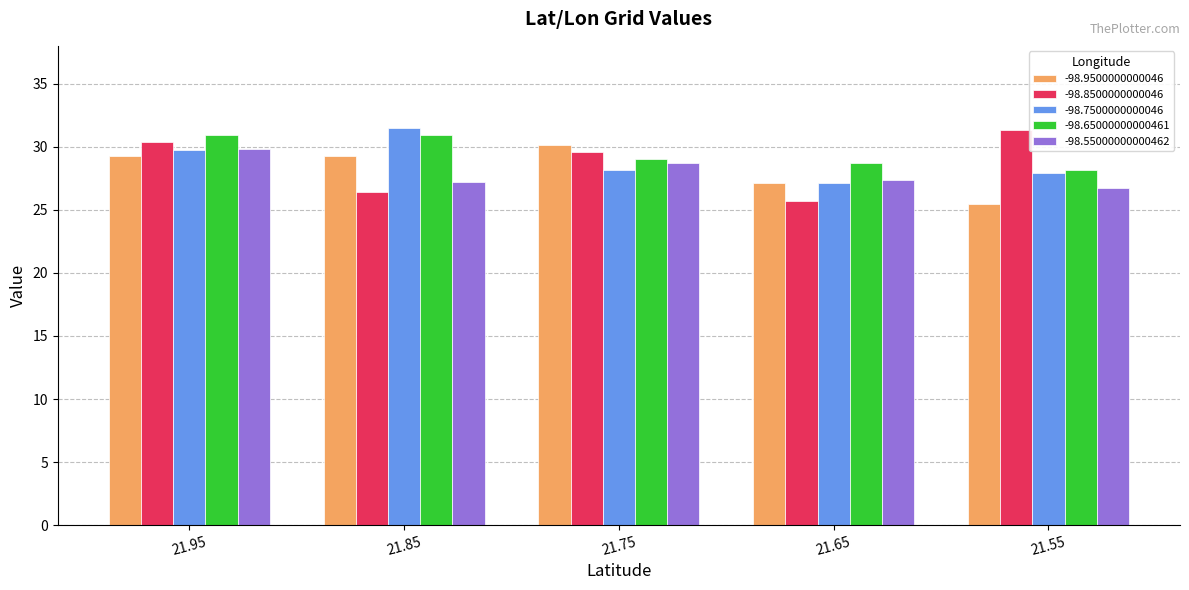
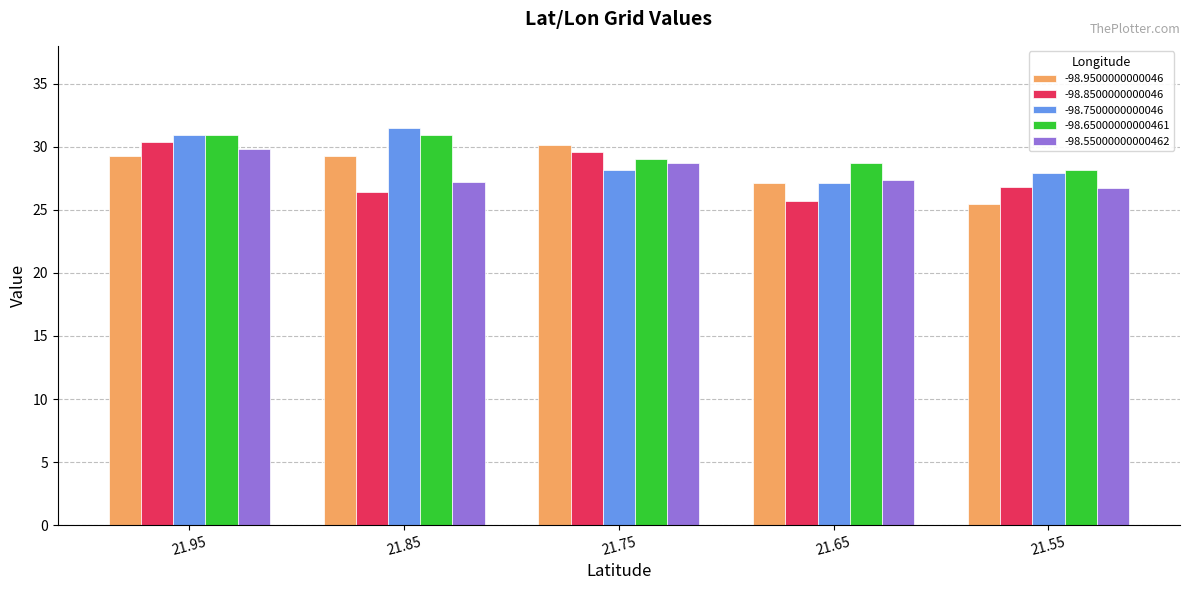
  {
    "-98.9500000000046": {
      "21.95": 29.3,
      "21.85": 29.3,
      "21.75": 30.1,
      "21.65": 27.1,
      "21.55": 25.4
    },
    "-98.8500000000046": {
      "21.95": 30.4,
      "21.85": 26.4,
      "21.75": 29.6,
      "21.65": 25.7,
-     "21.55": 31.3
+     "21.55": 26.8
    },
    "-98.7500000000046": {
-     "21.95": 29.8,
+     "21.95": 30.9,
      "21.85": 31.5,
      "21.75": 28.2,
      "21.65": 27.1,
      "21.55": 27.9
    },
    "-98.65000000000461": {
      "21.95": 30.9,
      "21.85": 30.9,
      "21.75": 29.0,
      "21.65": 28.7,
      "21.55": 28.2
    },
    "-98.55000000000462": {
      "21.95": 29.8,
      "21.85": 27.2,
      "21.75": 28.7,
      "21.65": 27.4,
      "21.55": 26.7
    }
  }
